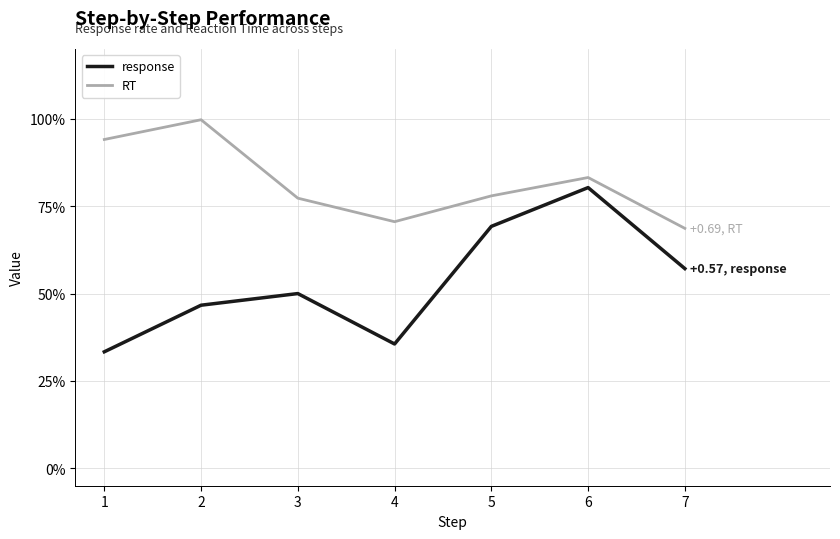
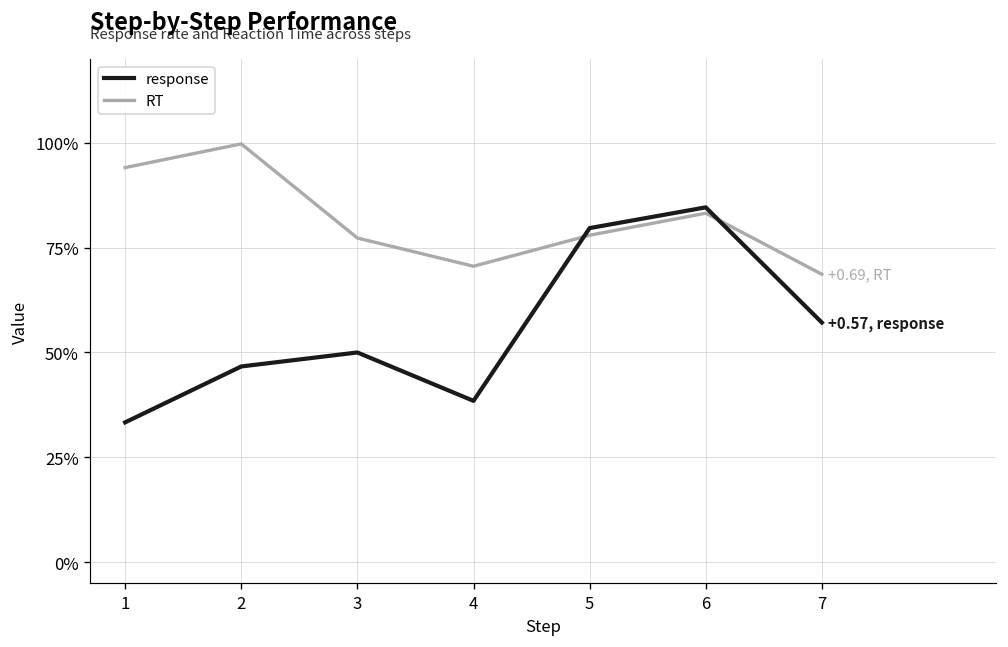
  {
    "response": {
      "1": "33%",
      "2": "47%",
      "3": "50%",
-     "4": "36%",
-     "5": "69%",
-     "6": "80%"
+     "4": "38%",
+     "5": "80%",
+     "6": "85%"
    },
    "RT": {
      "7": "+0.69,"
    }
  }
